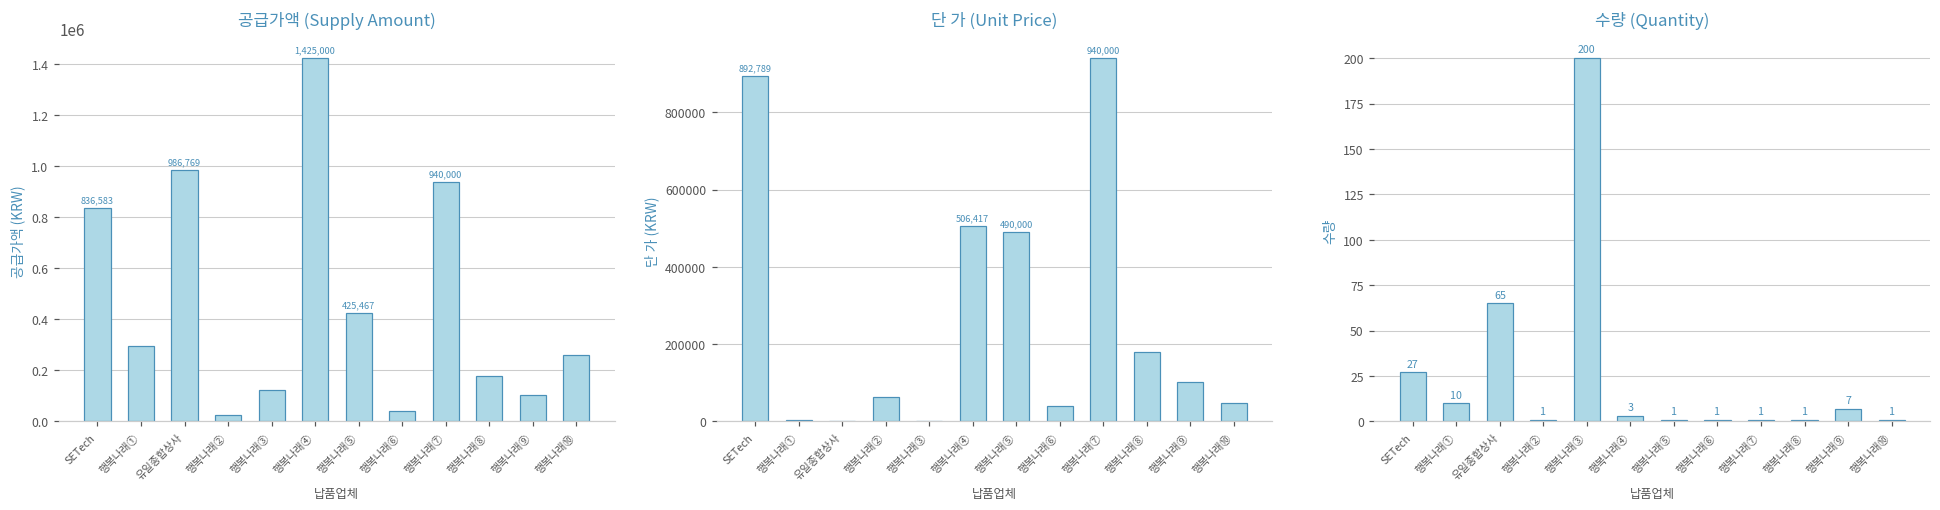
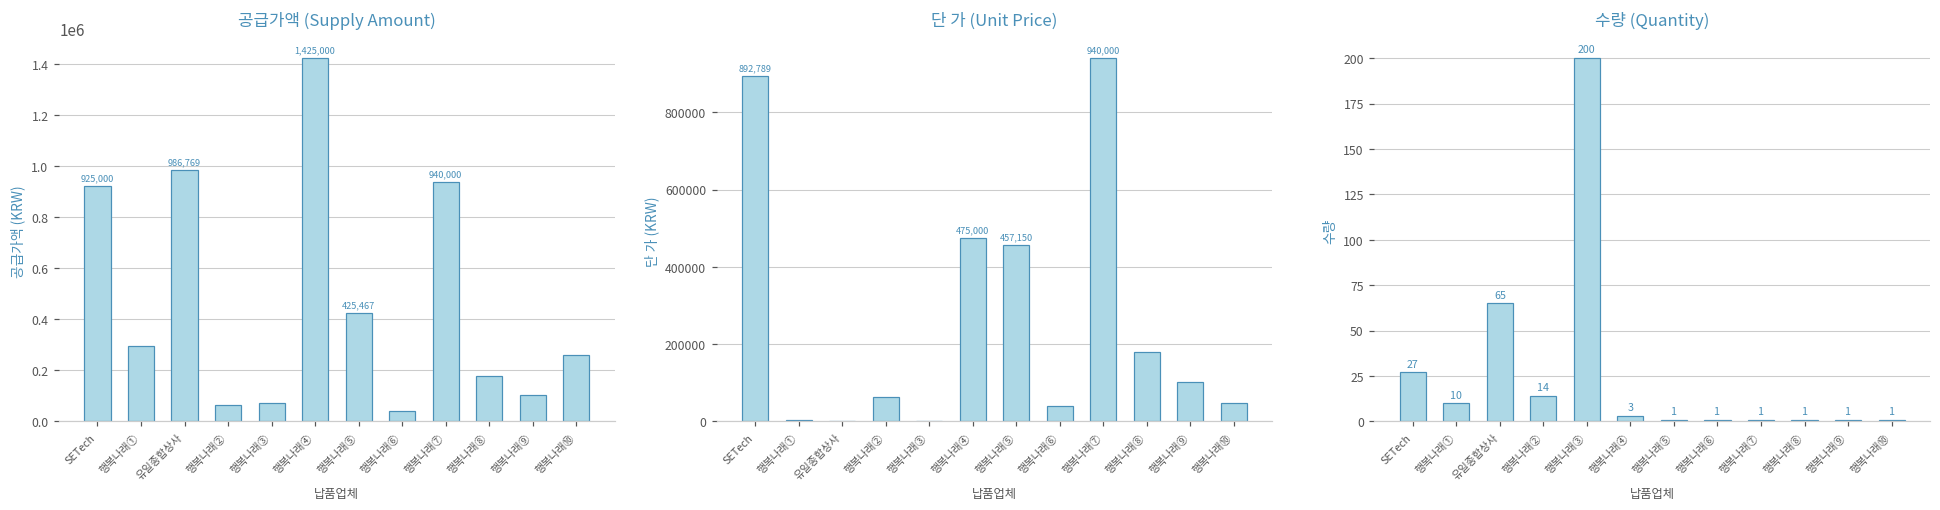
  {
    "공급가액 (Supply Amount)": {
-     "SETech": "836,583",
+     "SETech": "925,000",
      "유일종합상사": "986,769",
-     "행복나래②": "20000",
-     "행복나래③": "120000",
+     "행복나래②": "60000",
+     "행복나래③": "70000",
      "행복나래④": "1,425,000",
      "행복나래⑤": "425,467",
      "행복나래⑦": "940,000"
    },
    "단 가 (Unit Price)": {
      "SETech": "892,789",
-     "행복나래④": "506,417",
-     "행복나래⑤": "490,000",
+     "행복나래④": "475,000",
+     "행복나래⑤": "457,150",
      "행복나래⑦": "940,000"
    },
    "수량 (Quantity)": {
      "SETech": "27",
      "행복나래①": "10",
      "유일종합상사": "65",
-     "행복나래②": "1",
+     "행복나래②": "14",
      "행복나래③": "200",
      "행복나래④": "3",
      "행복나래⑤": "1",
      "행복나래⑥": "1",
      "행복나래⑦": "1",
      "행복나래⑧": "1",
-     "행복나래⑨": "7",
+     "행복나래⑨": "1",
      "행복나래⑩": "1"
    }
  }
